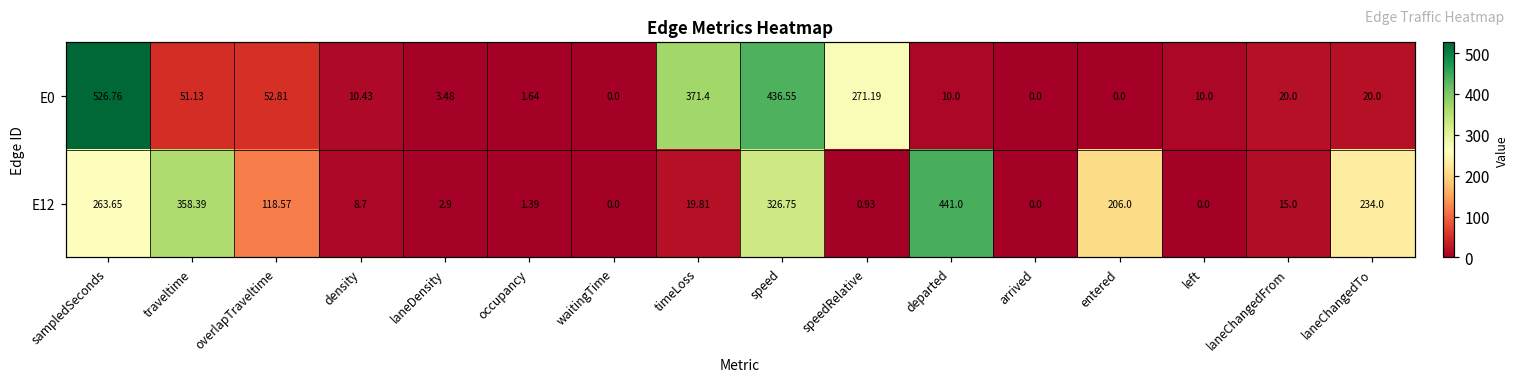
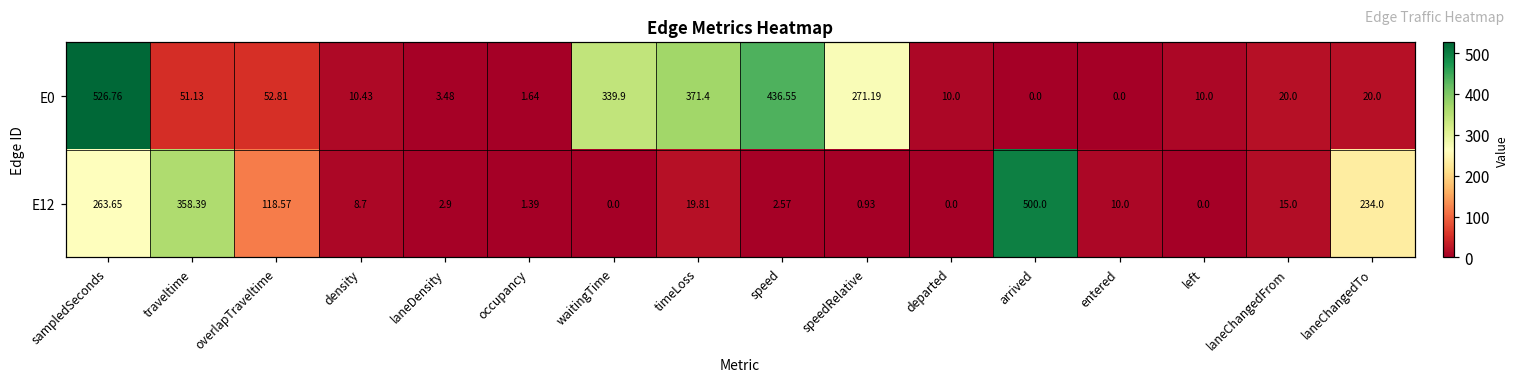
  {
    "E0": {
      "sampledSeconds": 526.76,
      "traveltime": 51.13,
      "overlapTraveltime": 52.81,
      "density": 10.43,
      "laneDensity": 3.48,
      "occupancy": 1.64,
-     "waitingTime": 0.0,
+     "waitingTime": 339.9,
      "timeLoss": 371.4,
      "speed": 436.55,
      "speedRelative": 271.19,
      "departed": 10.0,
      "arrived": 0.0,
      "entered": 0.0,
      "left": 10.0,
      "laneChangedFrom": 20.0,
      "laneChangedTo": 20.0
    },
    "E12": {
      "sampledSeconds": 263.65,
      "traveltime": 358.39,
      "overlapTraveltime": 118.57,
      "density": 8.7,
      "laneDensity": 2.9,
      "occupancy": 1.39,
      "waitingTime": 0.0,
      "timeLoss": 19.81,
-     "speed": 326.75,
+     "speed": 2.57,
      "speedRelative": 0.93,
-     "departed": 441.0,
-     "arrived": 0.0,
-     "entered": 206.0,
+     "departed": 0.0,
+     "arrived": 500.0,
+     "entered": 10.0,
      "left": 0.0,
      "laneChangedFrom": 15.0,
      "laneChangedTo": 234.0
    }
  }
